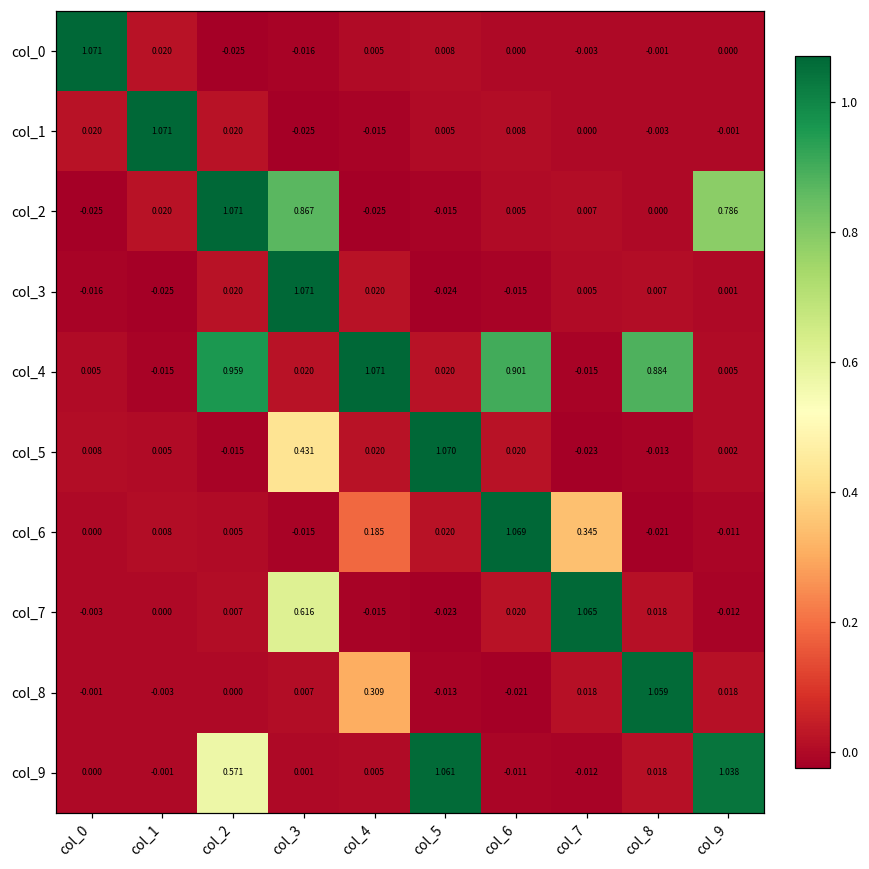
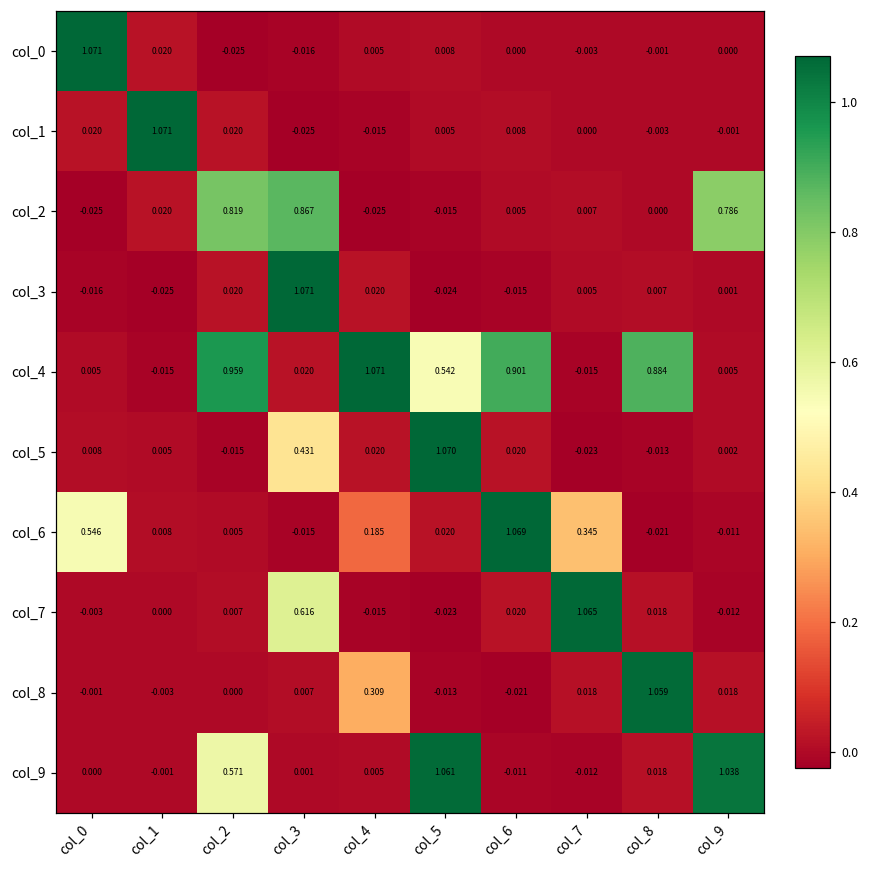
  {
    "col_0": {
      "col_0": 1.071,
      "col_1": 0.020,
      "col_2": -0.025,
      "col_3": -0.016,
      "col_4": 0.005,
      "col_5": 0.008,
      "col_6": 0.000,
      "col_7": -0.003,
      "col_8": -0.001,
      "col_9": 0.000
    },
    "col_1": {
      "col_0": 0.020,
      "col_1": 1.071,
      "col_2": 0.020,
      "col_3": -0.025,
      "col_4": -0.015,
      "col_5": 0.005,
      "col_6": 0.008,
      "col_7": 0.000,
      "col_8": -0.003,
      "col_9": -0.001
    },
    "col_2": {
      "col_0": -0.025,
      "col_1": 0.020,
-     "col_2": 1.071,
+     "col_2": 0.819,
      "col_3": 0.867,
      "col_4": -0.025,
      "col_5": -0.015,
      "col_6": 0.005,
      "col_7": 0.007,
      "col_8": 0.000,
      "col_9": 0.786
    },
    "col_3": {
      "col_0": -0.016,
      "col_1": -0.025,
      "col_2": 0.020,
      "col_3": 1.071,
      "col_4": 0.020,
      "col_5": -0.024,
      "col_6": -0.015,
      "col_7": 0.005,
      "col_8": 0.007,
      "col_9": 0.001
    },
    "col_4": {
      "col_0": 0.005,
      "col_1": -0.015,
      "col_2": 0.959,
      "col_3": 0.020,
      "col_4": 1.071,
-     "col_5": 0.020,
+     "col_5": 0.542,
      "col_6": 0.901,
      "col_7": -0.015,
      "col_8": 0.884,
      "col_9": 0.005
    },
    "col_5": {
      "col_0": 0.008,
      "col_1": 0.005,
      "col_2": -0.015,
      "col_3": 0.431,
      "col_4": 0.020,
      "col_5": 1.070,
      "col_6": 0.020,
      "col_7": -0.023,
      "col_8": -0.013,
      "col_9": 0.002
    },
    "col_6": {
-     "col_0": 0.000,
+     "col_0": 0.546,
      "col_1": 0.008,
      "col_2": 0.005,
      "col_3": -0.015,
      "col_4": 0.185,
      "col_5": 0.020,
      "col_6": 1.069,
      "col_7": 0.345,
      "col_8": -0.021,
      "col_9": -0.011
    },
    "col_7": {
      "col_0": -0.003,
      "col_1": 0.000,
      "col_2": 0.007,
      "col_3": 0.616,
      "col_4": -0.015,
      "col_5": -0.023,
      "col_6": 0.020,
      "col_7": 1.065,
      "col_8": 0.018,
      "col_9": -0.012
    },
    "col_8": {
      "col_0": -0.001,
      "col_1": -0.003,
      "col_2": 0.000,
      "col_3": 0.007,
      "col_4": 0.309,
      "col_5": -0.013,
      "col_6": -0.021,
      "col_7": 0.018,
      "col_8": 1.059,
      "col_9": 0.018
    },
    "col_9": {
      "col_0": 0.000,
      "col_1": -0.001,
      "col_2": 0.571,
      "col_3": 0.001,
      "col_4": 0.005,
      "col_5": 1.061,
      "col_6": -0.011,
      "col_7": -0.012,
      "col_8": 0.018,
      "col_9": 1.038
    }
  }
